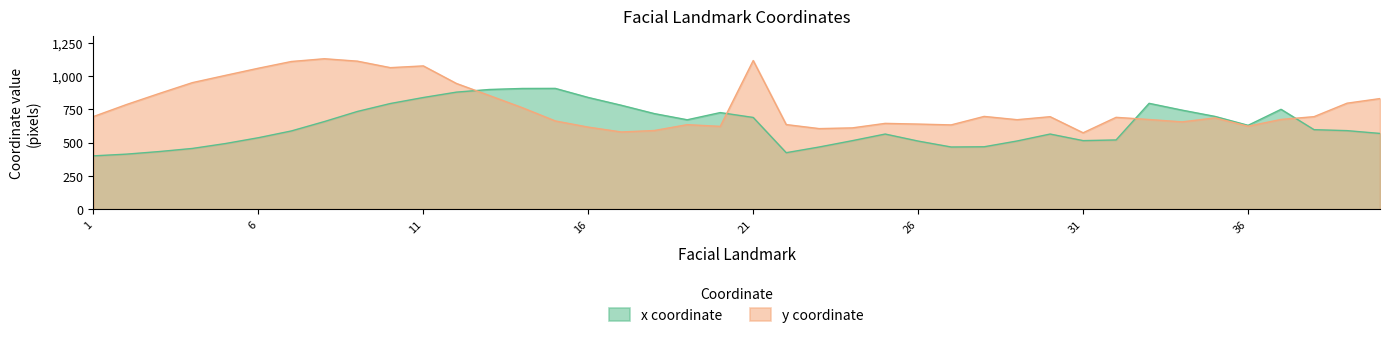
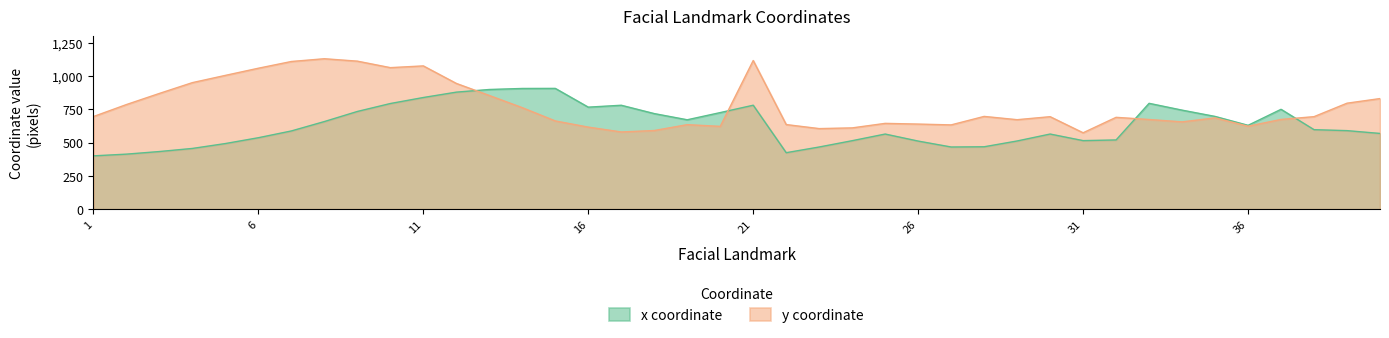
  {
    "x coordinate": {
      "1": "400",
      "6": "540",
      "11": "840",
-     "16": "840",
-     "21": "690",
+     "16": "770",
+     "21": "780",
      "26": "510",
      "31": "520"
    },
    "y coordinate": {
      "1": "700",
      "6": "1,060",
      "11": "1,080",
      "16": "620",
      "21": "1,120",
      "26": "640",
      "31": "570"
    }
  }
